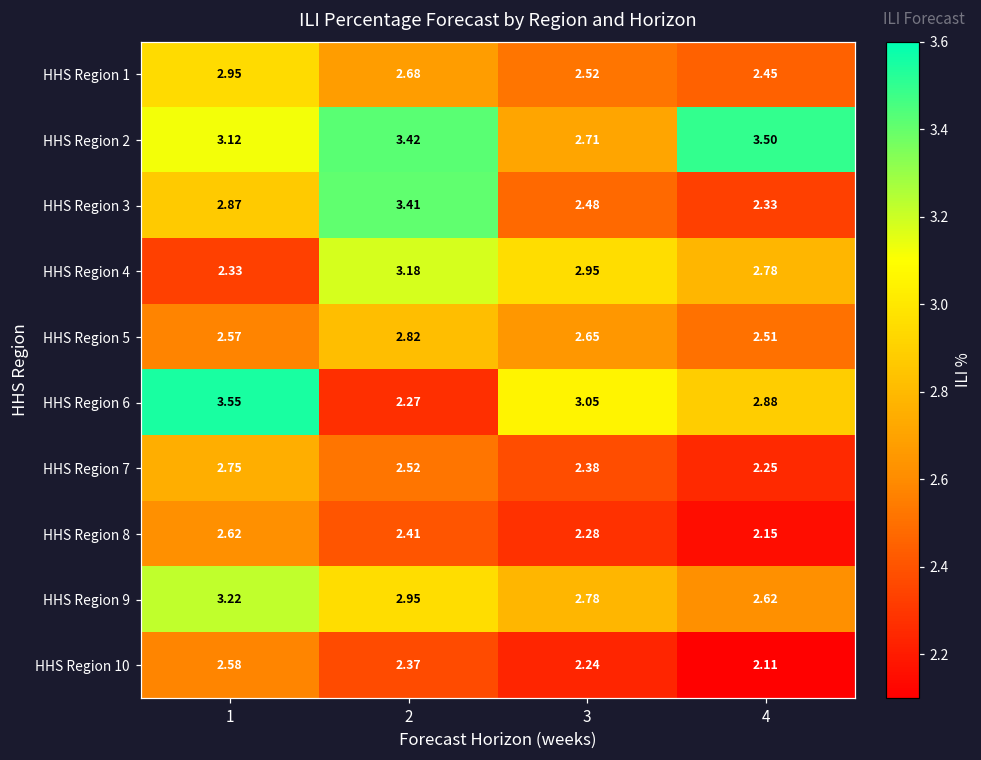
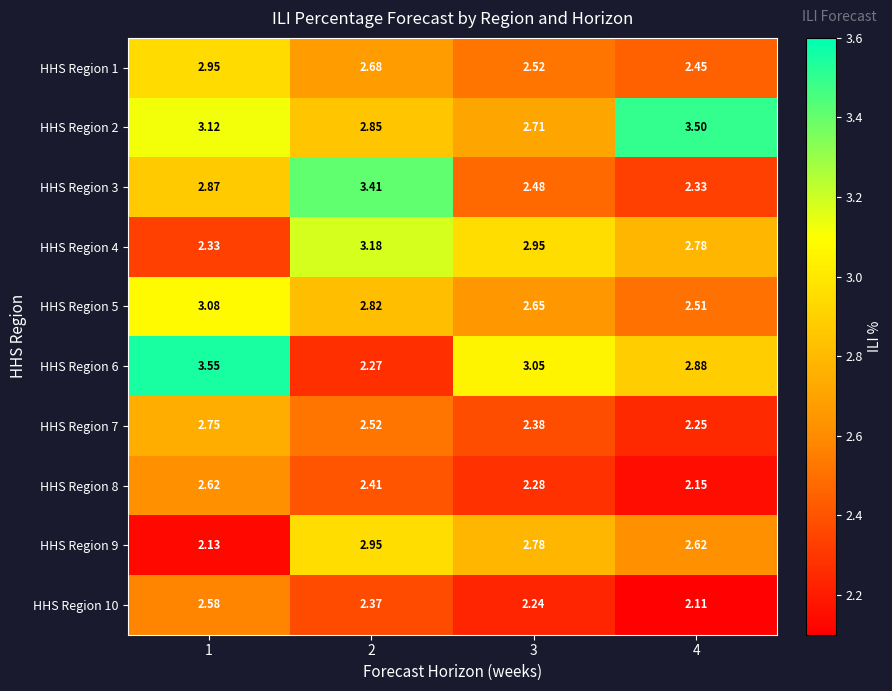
  {
    "HHS Region 1": {
      "1": 2.95,
      "2": 2.68,
      "3": 2.52,
      "4": 2.45
    },
    "HHS Region 2": {
      "1": 3.12,
-     "2": 3.42,
+     "2": 2.85,
      "3": 2.71,
      "4": 3.50
    },
    "HHS Region 3": {
      "1": 2.87,
      "2": 3.41,
      "3": 2.48,
      "4": 2.33
    },
    "HHS Region 4": {
      "1": 2.33,
      "2": 3.18,
      "3": 2.95,
      "4": 2.78
    },
    "HHS Region 5": {
-     "1": 2.57,
+     "1": 3.08,
      "2": 2.82,
      "3": 2.65,
      "4": 2.51
    },
    "HHS Region 6": {
      "1": 3.55,
      "2": 2.27,
      "3": 3.05,
      "4": 2.88
    },
    "HHS Region 7": {
      "1": 2.75,
      "2": 2.52,
      "3": 2.38,
      "4": 2.25
    },
    "HHS Region 8": {
      "1": 2.62,
      "2": 2.41,
      "3": 2.28,
      "4": 2.15
    },
    "HHS Region 9": {
-     "1": 3.22,
+     "1": 2.13,
      "2": 2.95,
      "3": 2.78,
      "4": 2.62
    },
    "HHS Region 10": {
      "1": 2.58,
      "2": 2.37,
      "3": 2.24,
      "4": 2.11
    }
  }
